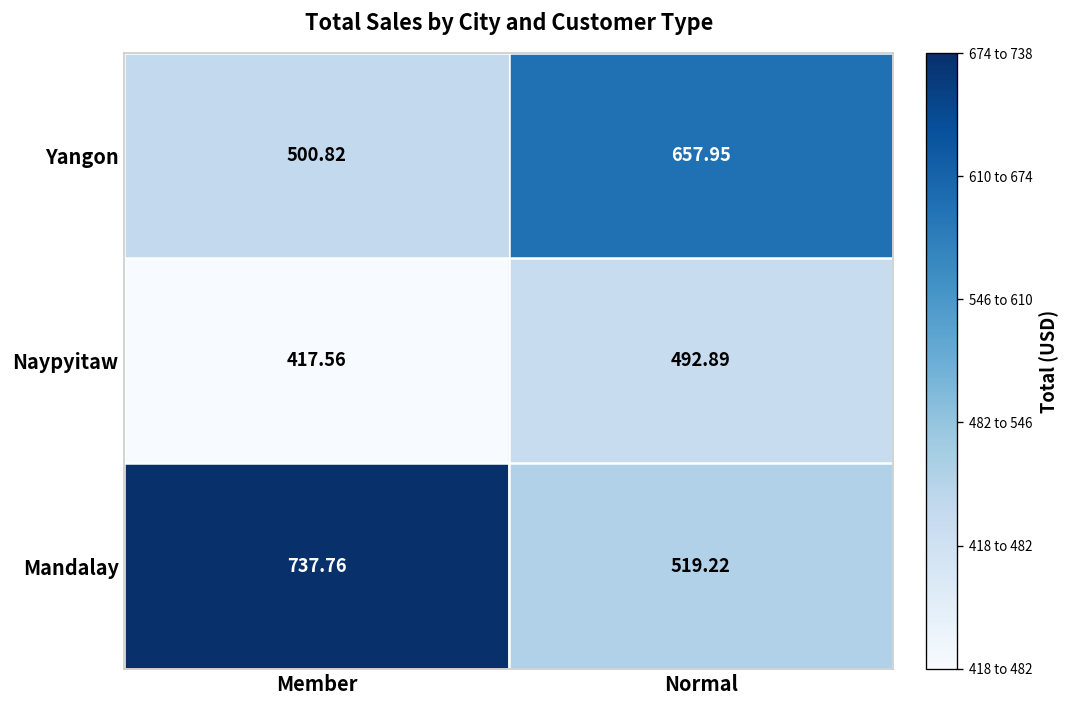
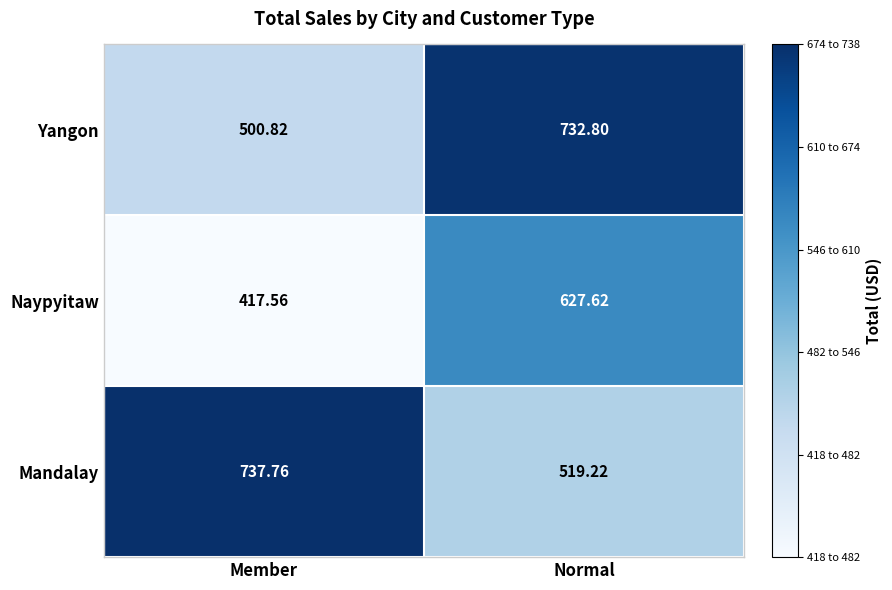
  {
    "Yangon": {
      "Member": 500.82,
-     "Normal": 657.95
+     "Normal": 732.80
    },
    "Naypyitaw": {
      "Member": 417.56,
-     "Normal": 492.89
+     "Normal": 627.62
    },
    "Mandalay": {
      "Member": 737.76,
      "Normal": 519.22
    }
  }
